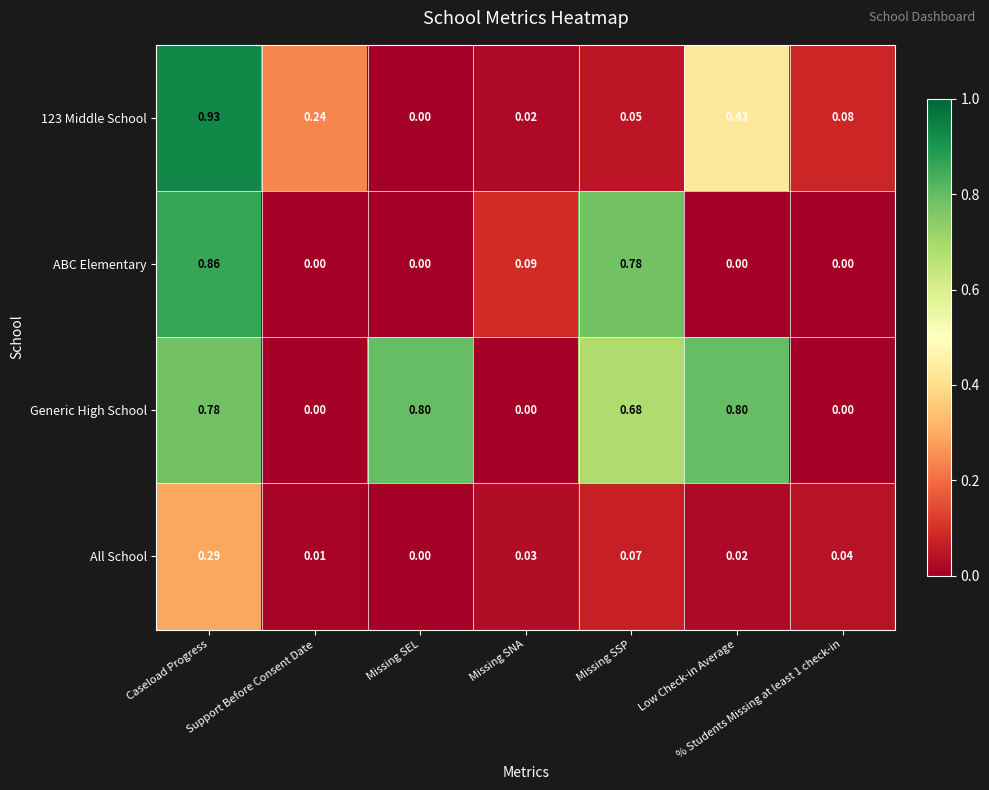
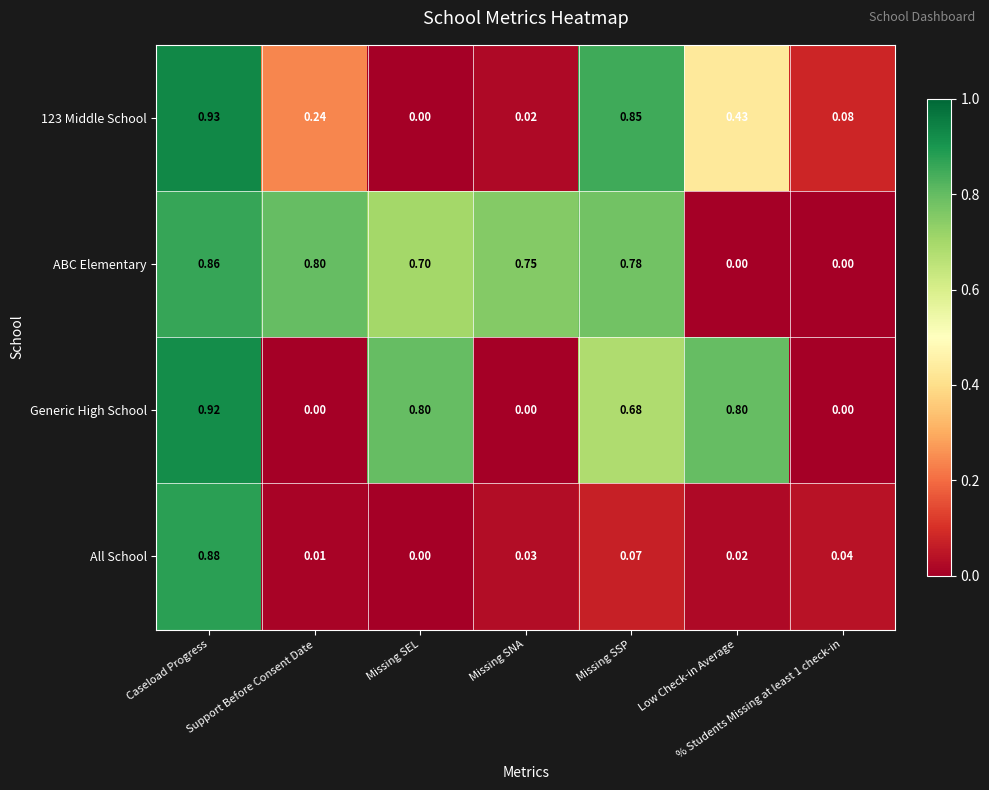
  {
    "123 Middle School": {
      "Caseload Progress": 0.93,
      "Support Before Consent Date": 0.24,
      "Missing SEL": 0.00,
      "Missing SNA": 0.02,
-     "Missing SSP": 0.05,
+     "Missing SSP": 0.85,
      "Low Check-in Average": 0.43,
      "% Students Missing at least 1 check-in": 0.08
    },
    "ABC Elementary": {
      "Caseload Progress": 0.86,
-     "Support Before Consent Date": 0.00,
-     "Missing SEL": 0.00,
-     "Missing SNA": 0.09,
+     "Support Before Consent Date": 0.80,
+     "Missing SEL": 0.70,
+     "Missing SNA": 0.75,
      "Missing SSP": 0.78,
      "Low Check-in Average": 0.00,
      "% Students Missing at least 1 check-in": 0.00
    },
    "Generic High School": {
-     "Caseload Progress": 0.78,
+     "Caseload Progress": 0.92,
      "Support Before Consent Date": 0.00,
      "Missing SEL": 0.80,
      "Missing SNA": 0.00,
      "Missing SSP": 0.68,
      "Low Check-in Average": 0.80,
      "% Students Missing at least 1 check-in": 0.00
    },
    "All School": {
-     "Caseload Progress": 0.29,
+     "Caseload Progress": 0.88,
      "Support Before Consent Date": 0.01,
      "Missing SEL": 0.00,
      "Missing SNA": 0.03,
      "Missing SSP": 0.07,
      "Low Check-in Average": 0.02,
      "% Students Missing at least 1 check-in": 0.04
    }
  }
